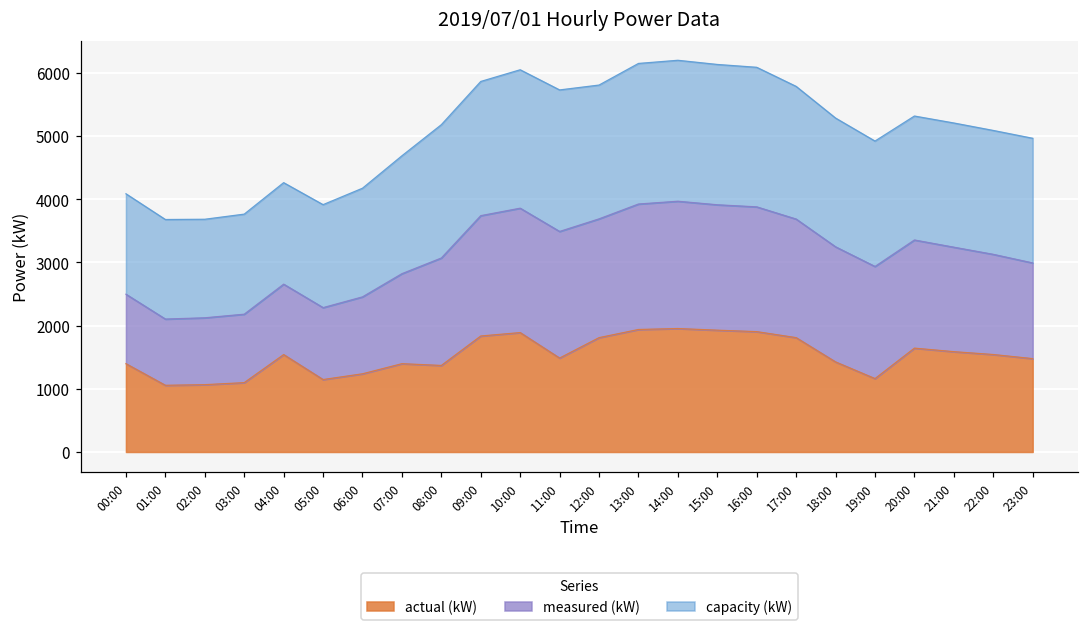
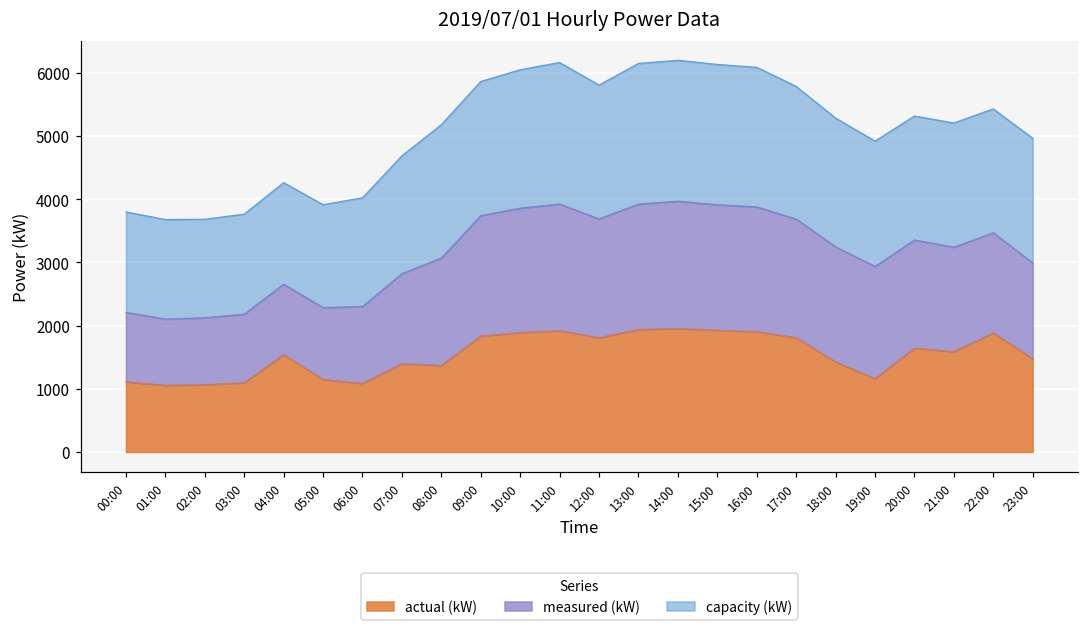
  {
    "actual (kW)": {
-     "00:00": 1400,
+     "00:00": 1100,
      "01:00": 1100,
      "02:00": 1100,
      "03:00": 1100,
      "04:00": 1500,
      "05:00": 1100,
-     "06:00": 1200,
+     "06:00": 1100,
      "07:00": 1400,
      "08:00": 1400,
      "09:00": 1800,
      "10:00": 1900,
-     "11:00": 1500,
+     "11:00": 1900,
      "12:00": 1800,
      "13:00": 1900,
      "14:00": 2000,
      "15:00": 1900,
      "16:00": 1900,
      "17:00": 1800,
      "18:00": 1400,
      "19:00": 1200,
      "20:00": 1600,
      "21:00": 1600,
-     "22:00": 1500,
+     "22:00": 1900,
      "23:00": 1500
    }
  }
